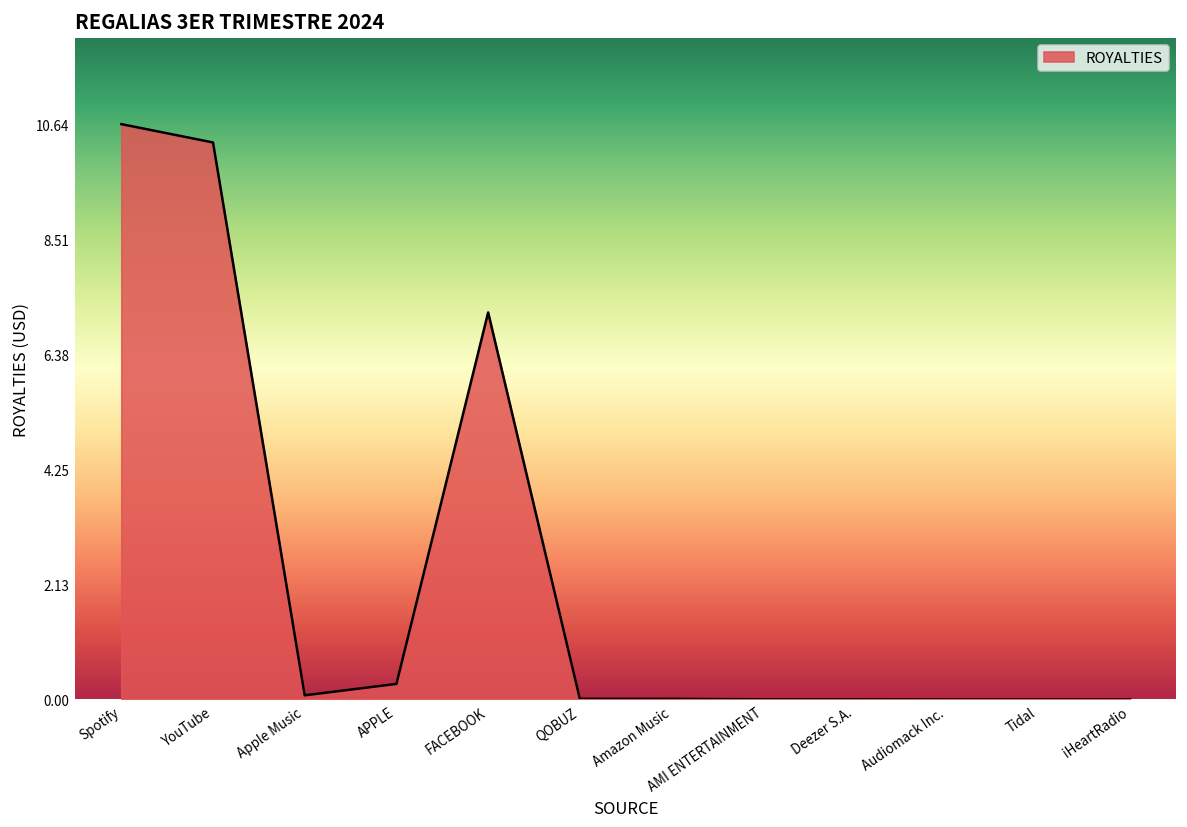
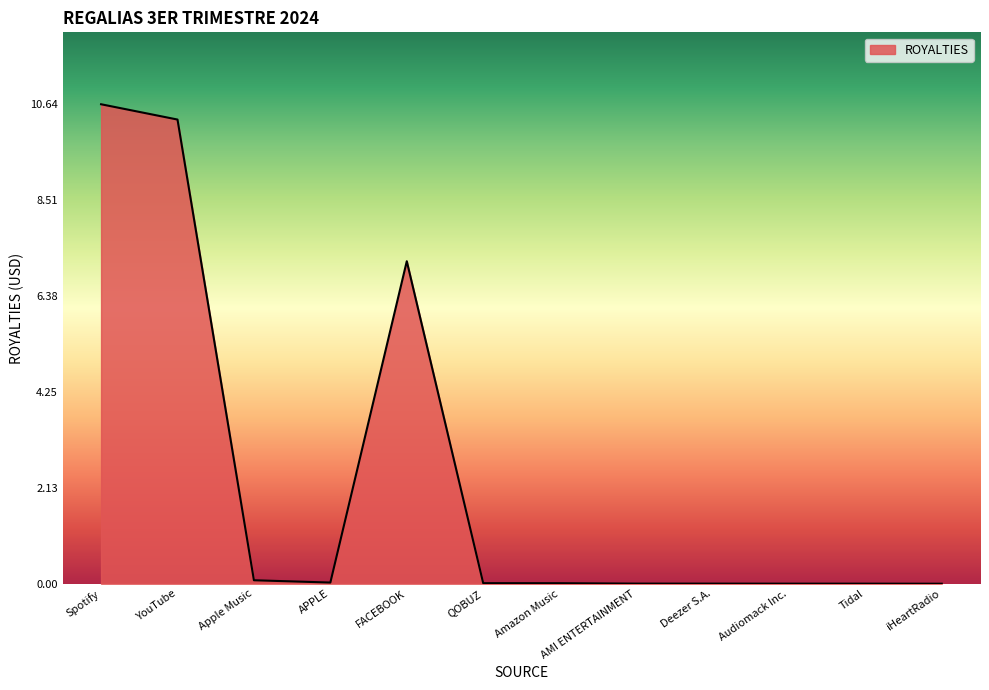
  {
    "Spotify": 10.6,
    "YouTube": 10.3,
    "Apple Music": 0.1,
-   "APPLE": 0.3,
+   "APPLE": 0.0,
    "FACEBOOK": 7.2,
    "QOBUZ": 0.0,
    "Amazon Music": 0.0,
    "AMI ENTERTAINMENT": 0.0,
    "Deezer S.A.": 0.0,
    "Audiomack Inc.": 0.0,
    "Tidal": 0.0,
    "iHeartRadio": 0.0
  }
